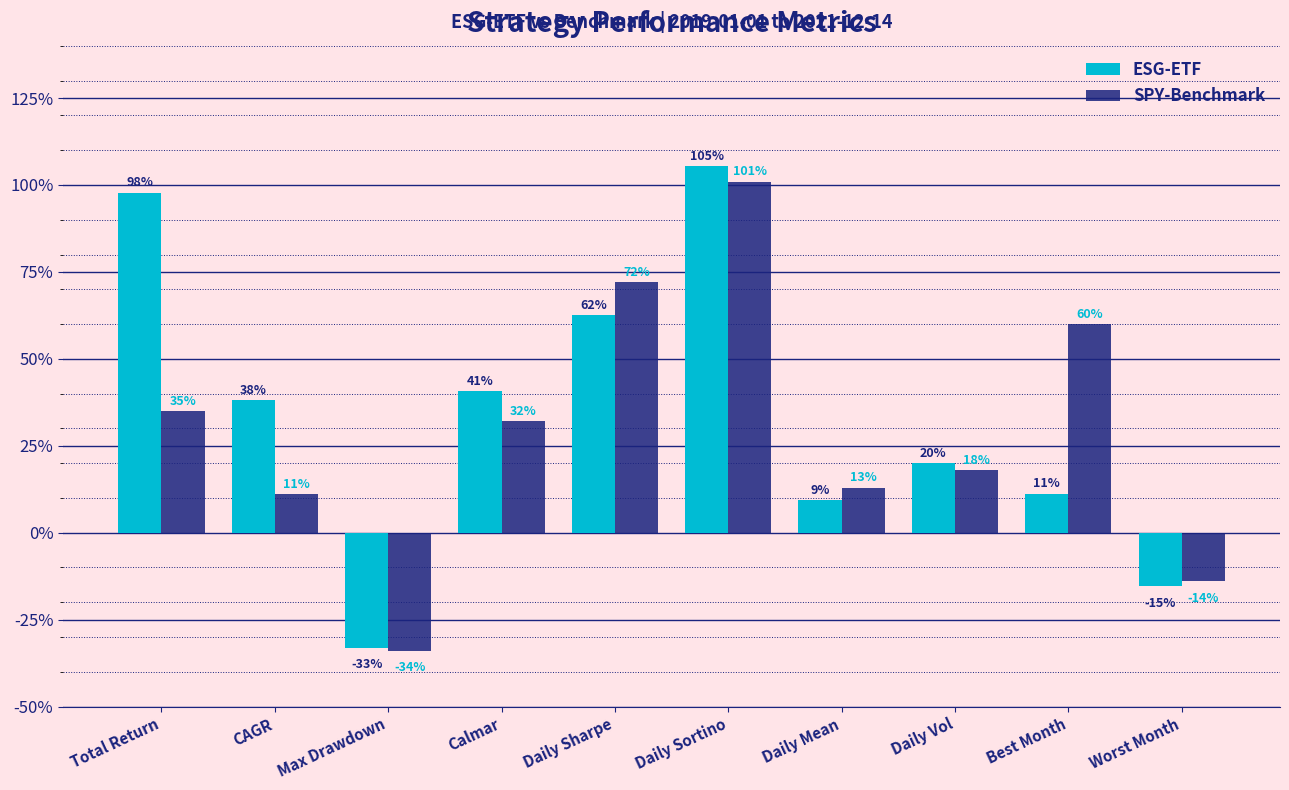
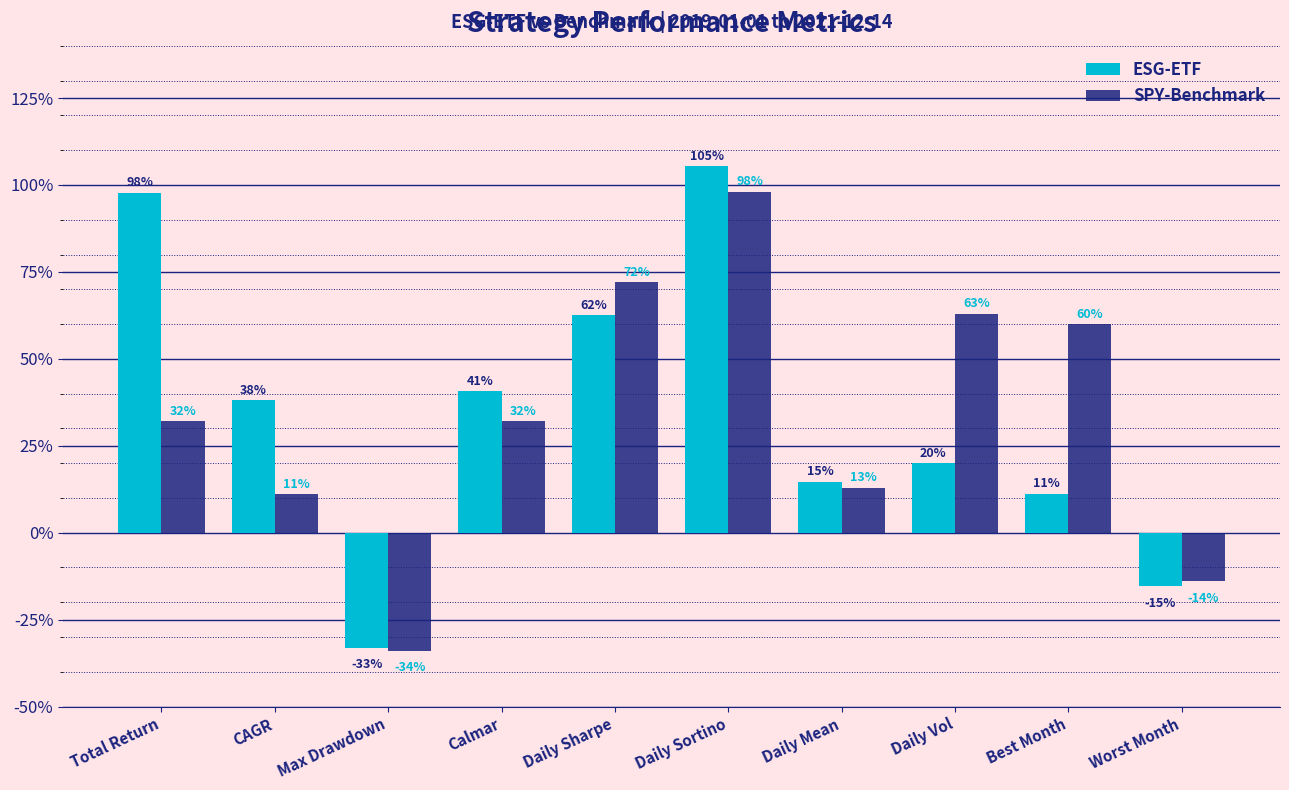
  {
    "ESG-ETF": {
      "Total Return": "98%",
      "CAGR": "38%",
      "Max Drawdown": "-33%",
      "Calmar": "41%",
      "Daily Sharpe": "62%",
      "Daily Sortino": "105%",
-     "Daily Mean": "9%",
+     "Daily Mean": "15%",
      "Daily Vol": "20%",
      "Best Month": "11%",
      "Worst Month": "-15%"
    },
    "SPY-Benchmark": {
-     "Total Return": "35%",
+     "Total Return": "32%",
      "CAGR": "11%",
      "Max Drawdown": "-34%",
      "Calmar": "32%",
      "Daily Sharpe": "72%",
-     "Daily Sortino": "101%",
+     "Daily Sortino": "98%",
      "Daily Mean": "13%",
-     "Daily Vol": "18%",
+     "Daily Vol": "63%",
      "Best Month": "60%",
      "Worst Month": "-14%"
    }
  }
